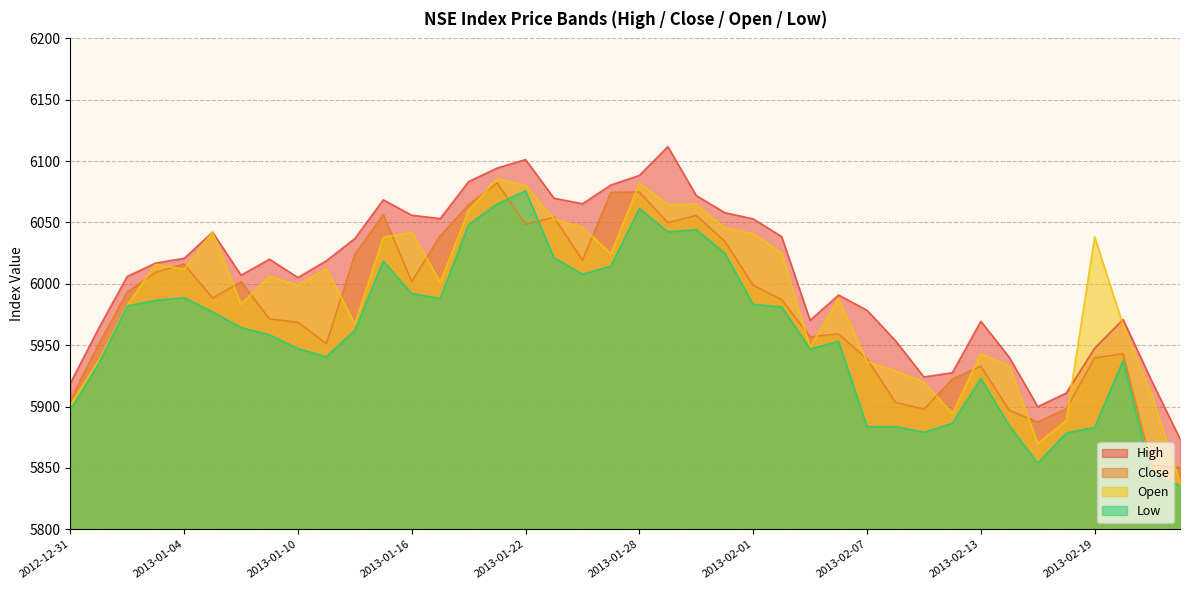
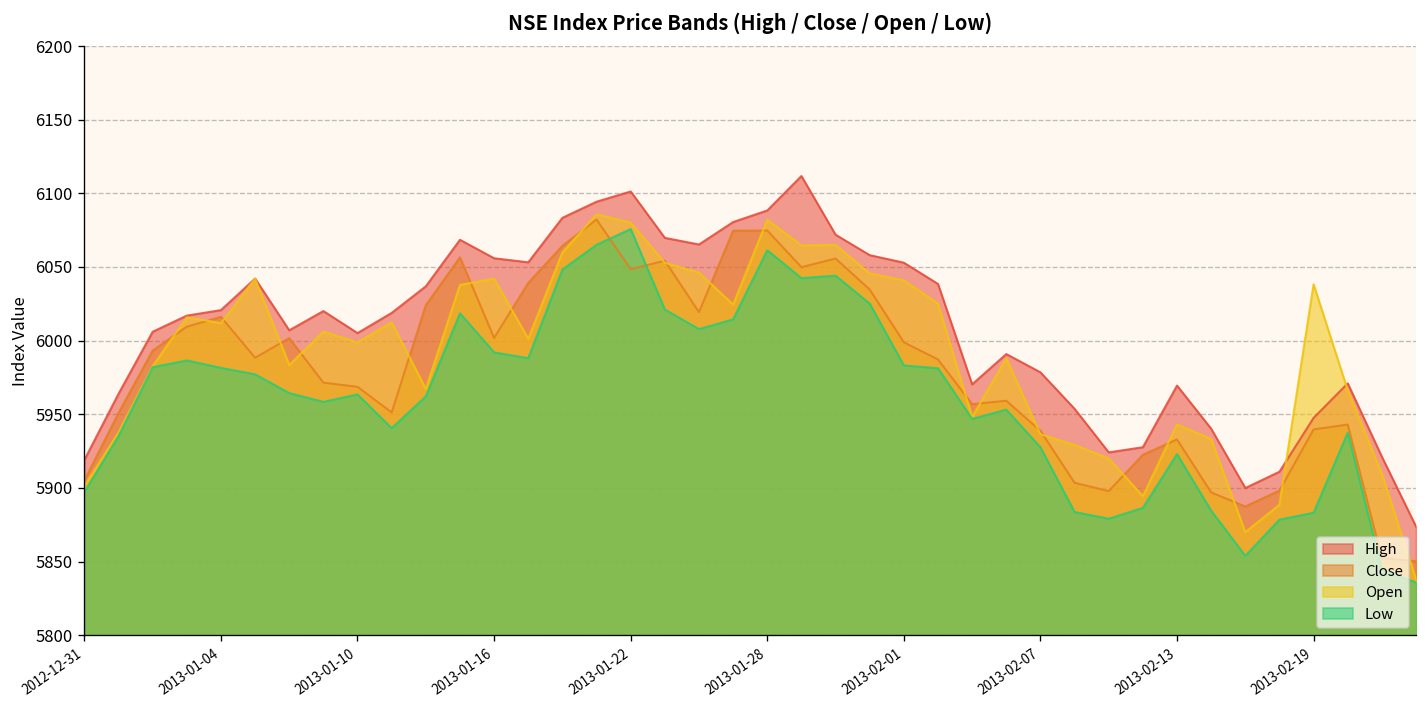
  {
    "Open": {
      "2012-12-31": 5901,
      "2013-01-04": 6012,
      "2013-01-10": 5999,
      "2013-01-16": 6042,
      "2013-01-22": 6080,
      "2013-01-28": 6082,
      "2013-02-01": 6041,
      "2013-02-07": 5936,
      "2013-02-13": 5943,
      "2013-02-19": 6038
    },
    "Low": {
      "2012-12-31": 5897,
-     "2013-01-04": 5989,
-     "2013-01-10": 5947,
+     "2013-01-04": 5982,
+     "2013-01-10": 5964,
      "2013-01-16": 5992,
      "2013-01-22": 6076,
      "2013-01-28": 6061,
      "2013-02-01": 5983,
-     "2013-02-07": 5884,
+     "2013-02-07": 5928,
      "2013-02-13": 5923,
      "2013-02-19": 5883
    }
  }
